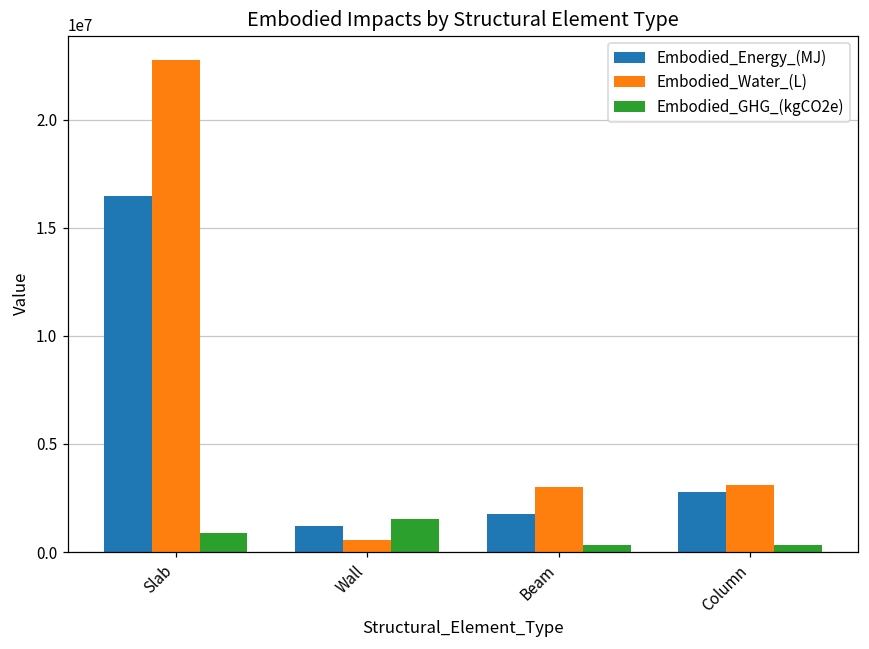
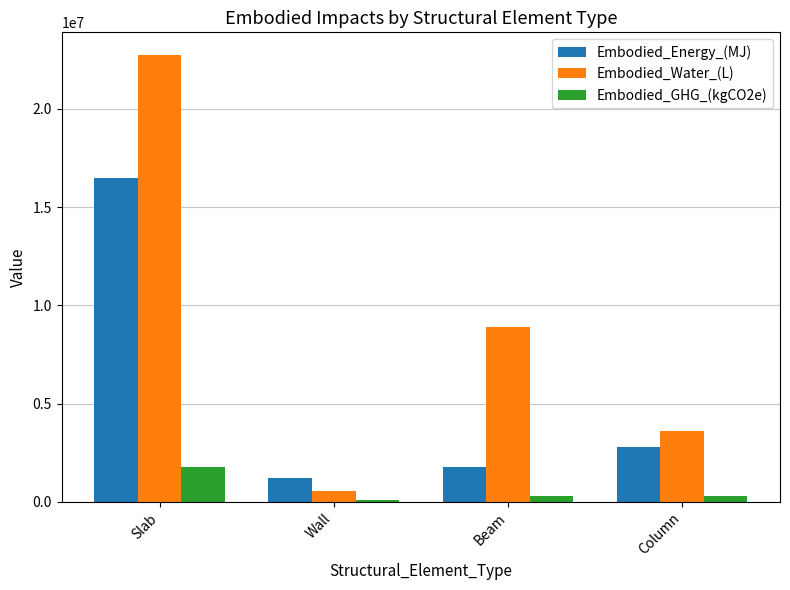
  {
    "Embodied_Energy_(MJ)": {
      "Slab": 16500000,
      "Wall": 1200000,
      "Beam": 1800000,
      "Column": 2800000
    },
    "Embodied_Water_(L)": {
      "Slab": 22800000,
      "Wall": 600000,
-     "Beam": 3000000,
-     "Column": 3100000
+     "Beam": 8900000,
+     "Column": 3600000
    },
    "Embodied_GHG_(kgCO2e)": {
-     "Slab": 900000,
-     "Wall": 1500000,
+     "Slab": 1800000,
+     "Wall": 100000,
      "Beam": 300000,
      "Column": 300000
    }
  }
